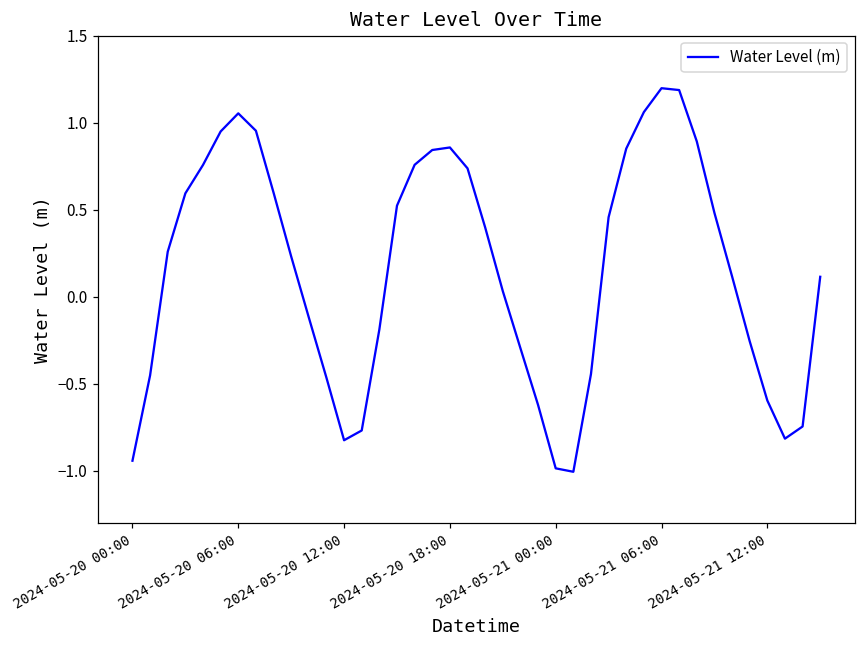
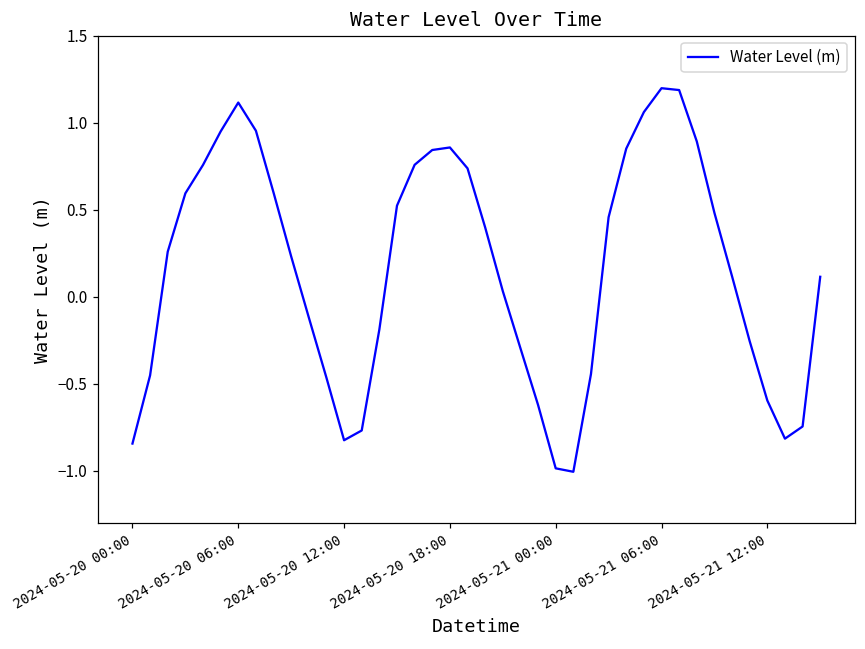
  {
-   "2024-05-20 00:00": -0.94,
-   "2024-05-20 06:00": 1.05,
+   "2024-05-20 00:00": -0.84,
+   "2024-05-20 06:00": 1.12,
    "2024-05-20 12:00": -0.82,
    "2024-05-20 18:00": 0.86,
    "2024-05-21 00:00": -0.99,
    "2024-05-21 06:00": 1.20,
    "2024-05-21 12:00": -0.60
  }
